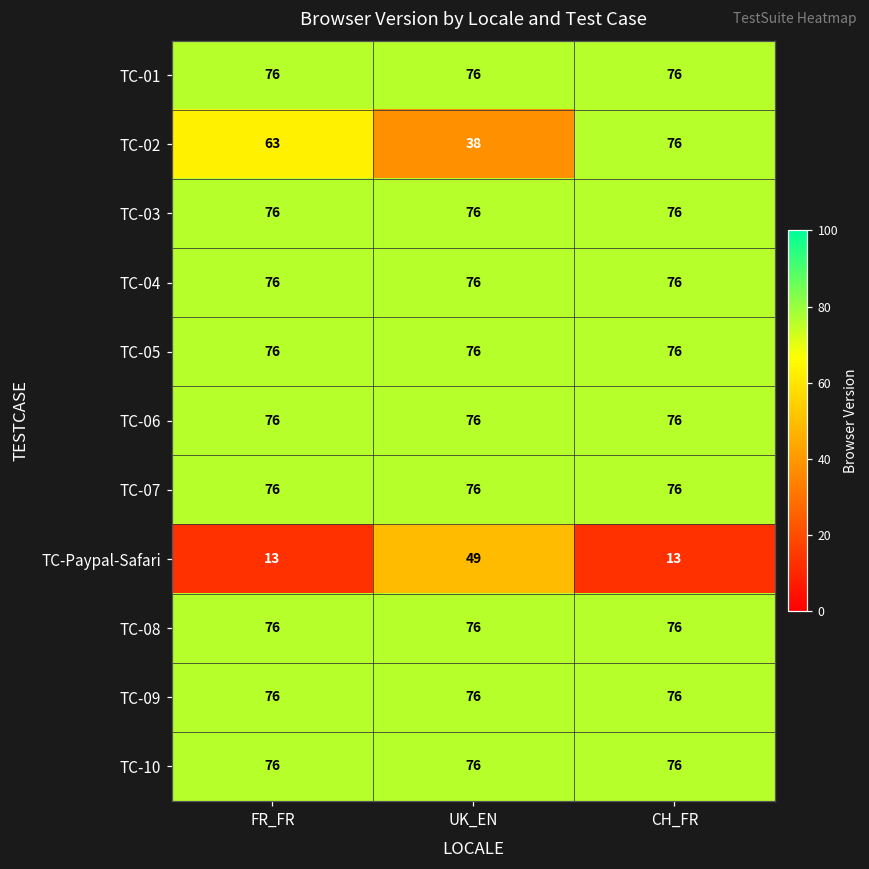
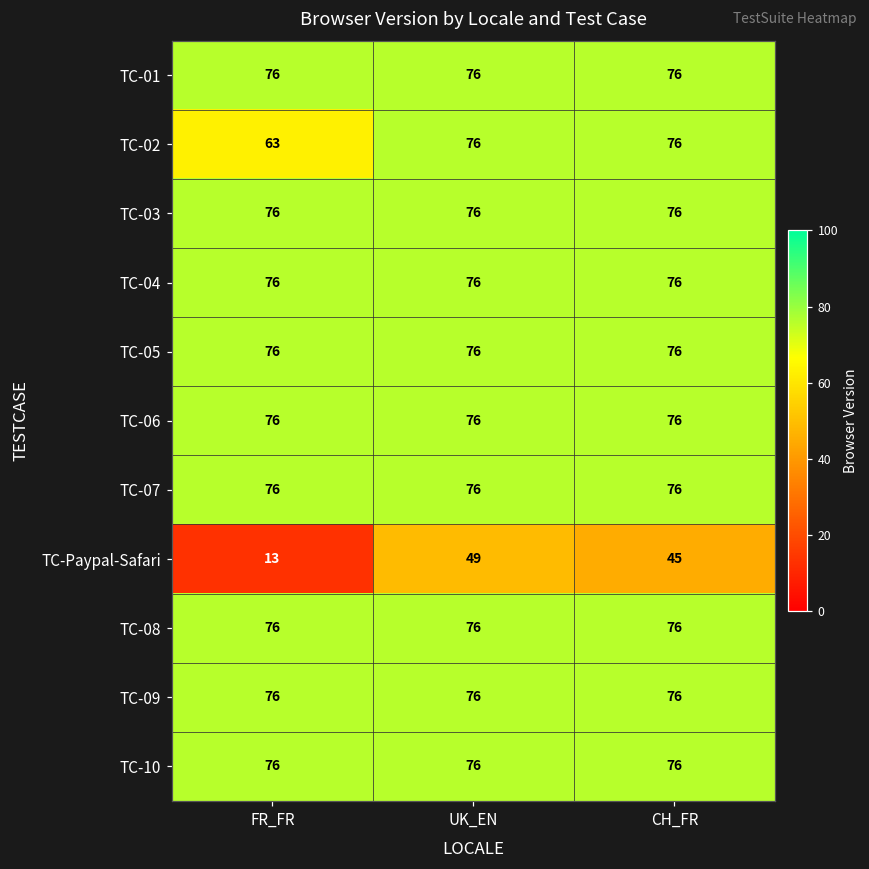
  {
    "TC-01": {
      "FR_FR": 76,
      "UK_EN": 76,
      "CH_FR": 76
    },
    "TC-02": {
      "FR_FR": 63,
-     "UK_EN": 38,
+     "UK_EN": 76,
      "CH_FR": 76
    },
    "TC-03": {
      "FR_FR": 76,
      "UK_EN": 76,
      "CH_FR": 76
    },
    "TC-04": {
      "FR_FR": 76,
      "UK_EN": 76,
      "CH_FR": 76
    },
    "TC-05": {
      "FR_FR": 76,
      "UK_EN": 76,
      "CH_FR": 76
    },
    "TC-06": {
      "FR_FR": 76,
      "UK_EN": 76,
      "CH_FR": 76
    },
    "TC-07": {
      "FR_FR": 76,
      "UK_EN": 76,
      "CH_FR": 76
    },
    "TC-Paypal-Safari": {
      "FR_FR": 13,
      "UK_EN": 49,
-     "CH_FR": 13
+     "CH_FR": 45
    },
    "TC-08": {
      "FR_FR": 76,
      "UK_EN": 76,
      "CH_FR": 76
    },
    "TC-09": {
      "FR_FR": 76,
      "UK_EN": 76,
      "CH_FR": 76
    },
    "TC-10": {
      "FR_FR": 76,
      "UK_EN": 76,
      "CH_FR": 76
    }
  }
